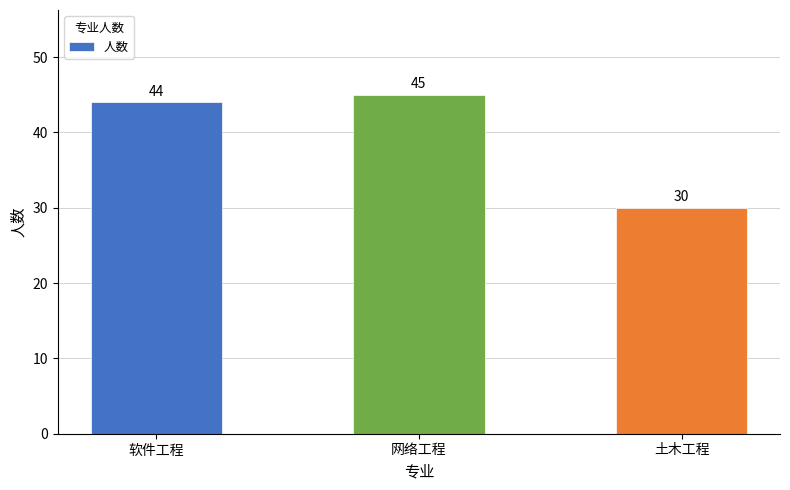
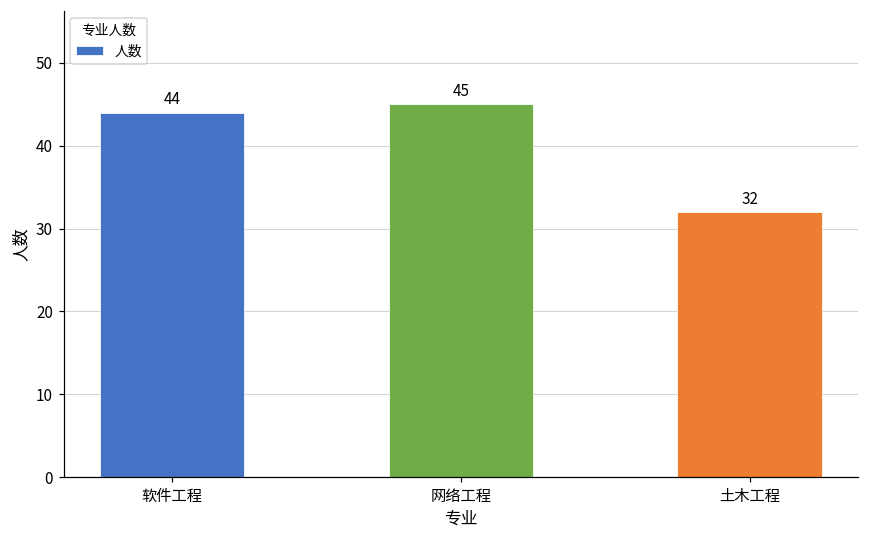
  {
    "软件工程": 44,
    "网络工程": 45,
-   "土木工程": 30
+   "土木工程": 32
  }
